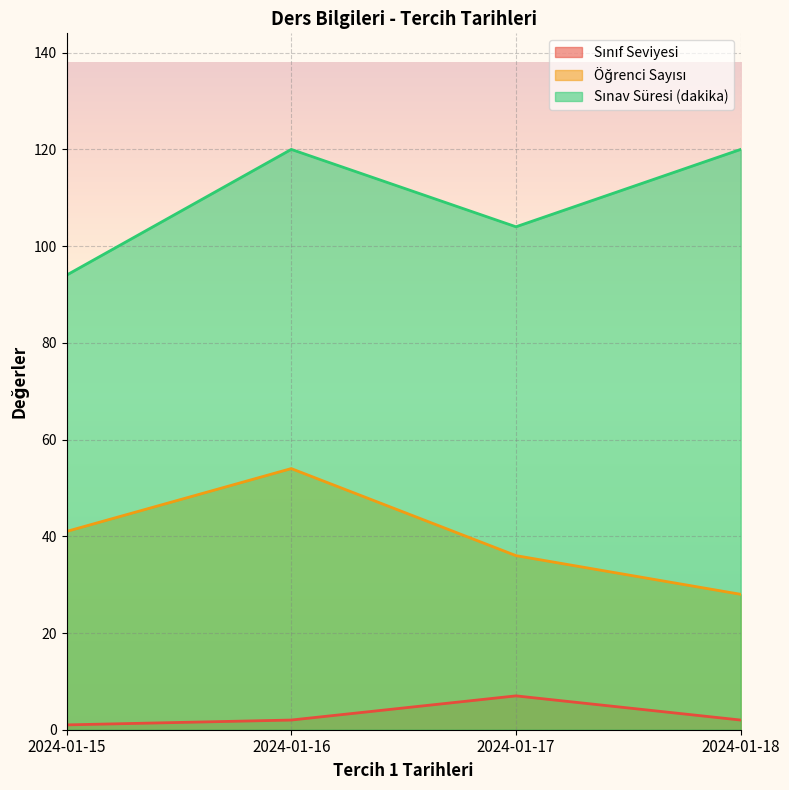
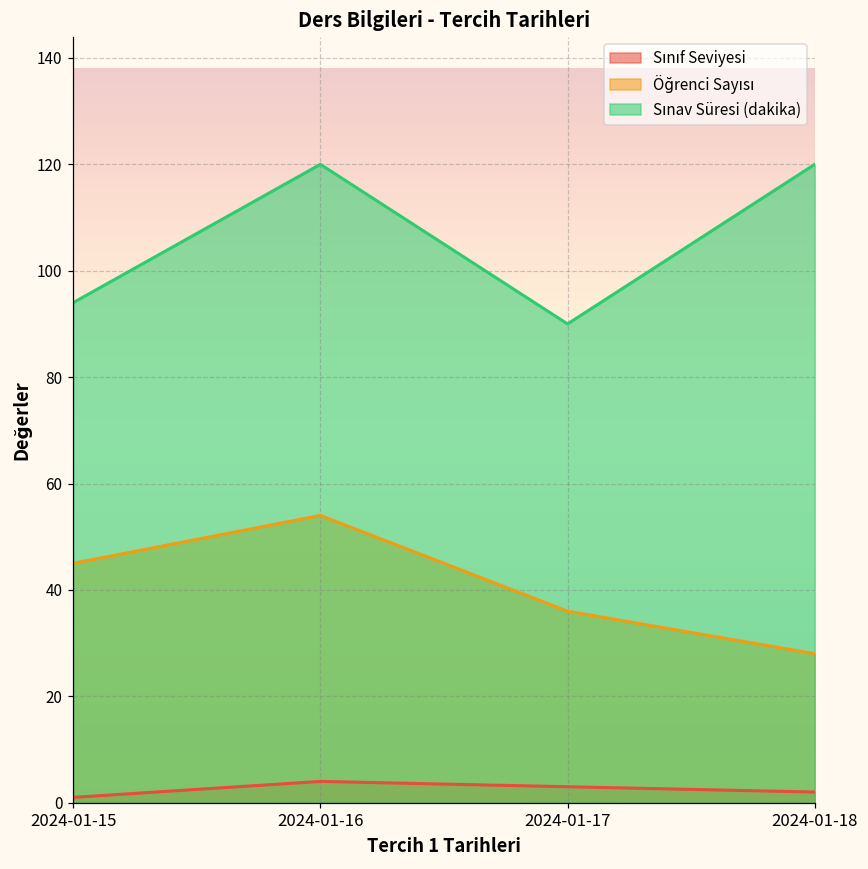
  {
    "Sınıf Seviyesi": {
      "2024-01-15": 1,
-     "2024-01-16": 2,
-     "2024-01-17": 7,
+     "2024-01-16": 4,
+     "2024-01-17": 3,
      "2024-01-18": 2
    },
    "Öğrenci Sayısı": {
-     "2024-01-15": 41,
+     "2024-01-15": 45,
      "2024-01-16": 54,
      "2024-01-17": 36,
      "2024-01-18": 28
    },
    "Sınav Süresi (dakika)": {
      "2024-01-15": 94,
      "2024-01-16": 120,
-     "2024-01-17": 104,
+     "2024-01-17": 90,
      "2024-01-18": 120
    }
  }
